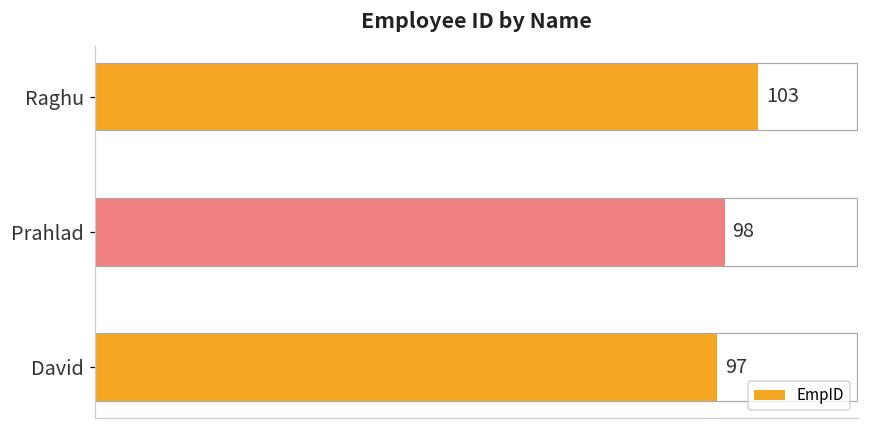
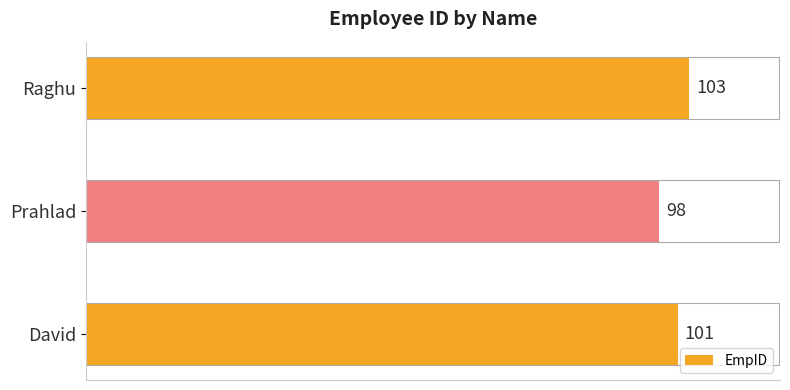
  {
    "Raghu": 103,
    "Prahlad": 98,
-   "David": 97
+   "David": 101
  }
